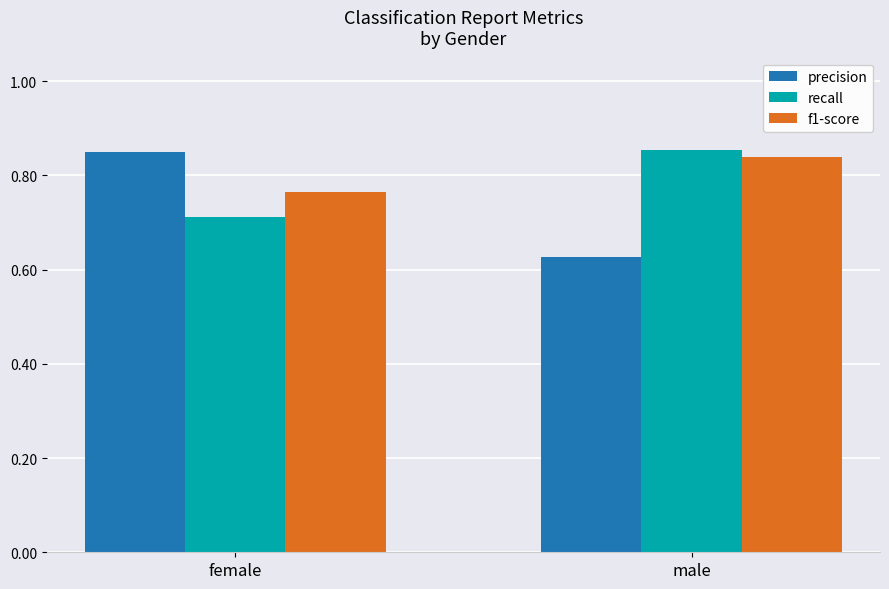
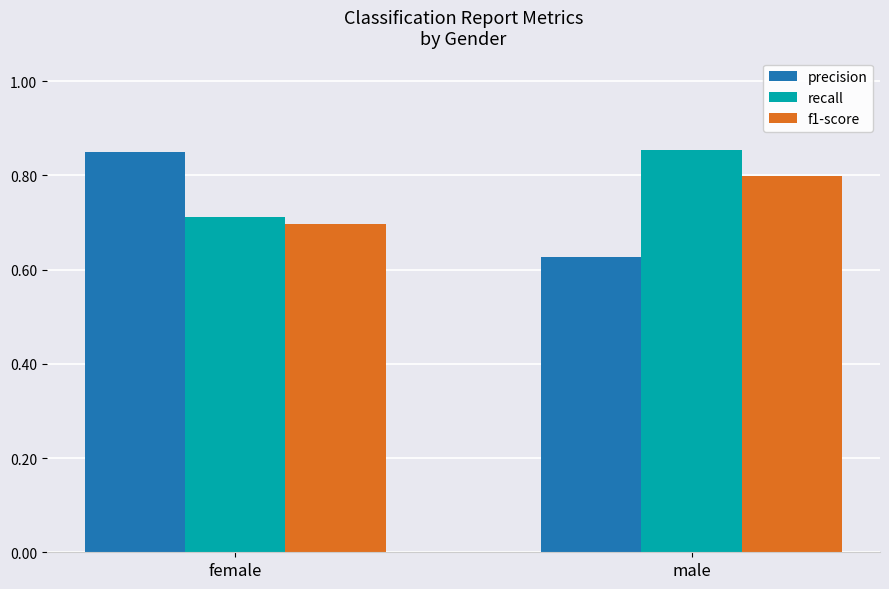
  {
    "precision": {
      "female": 0.85,
      "male": 0.63
    },
    "recall": {
      "female": 0.71,
      "male": 0.85
    },
    "f1-score": {
-     "female": 0.76,
-     "male": 0.84
+     "female": 0.70,
+     "male": 0.80
    }
  }
